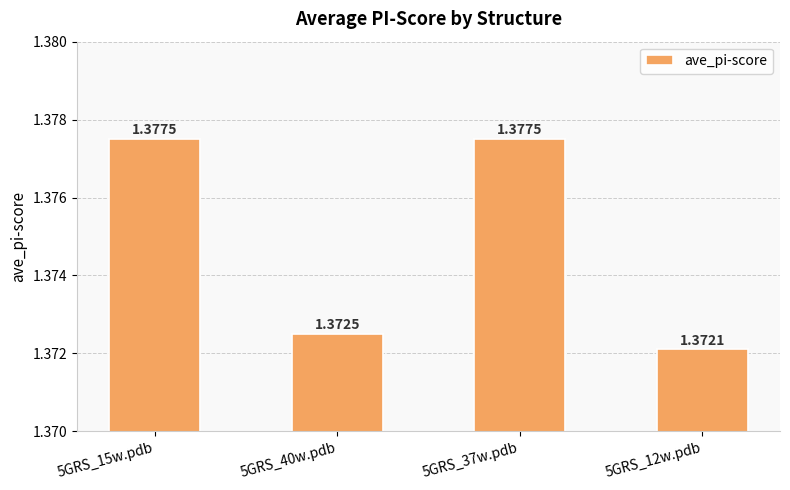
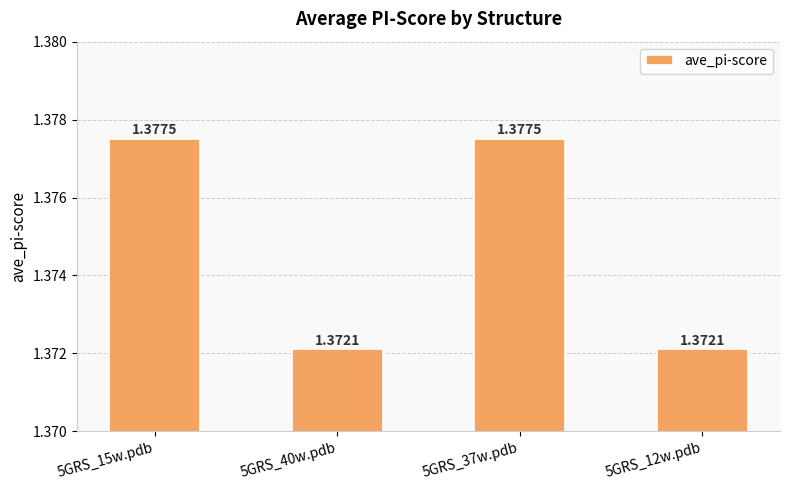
  {
    "5GRS_15w.pdb": 1.3775,
-   "5GRS_40w.pdb": 1.3725,
+   "5GRS_40w.pdb": 1.3721,
    "5GRS_37w.pdb": 1.3775,
    "5GRS_12w.pdb": 1.3721
  }
